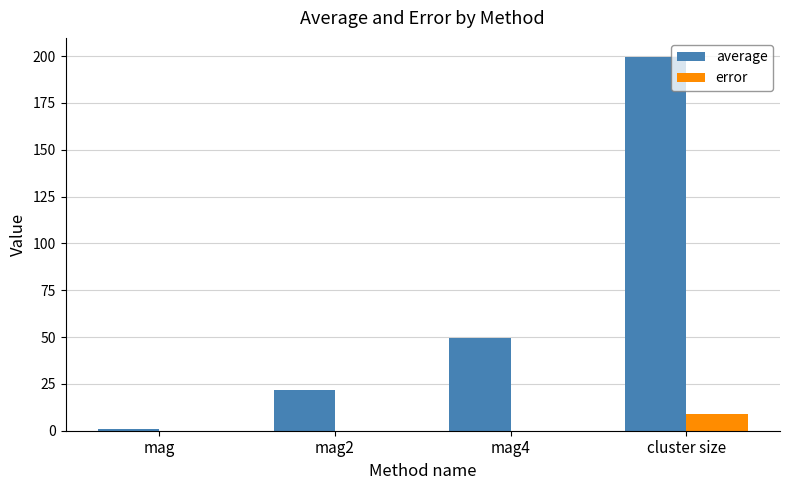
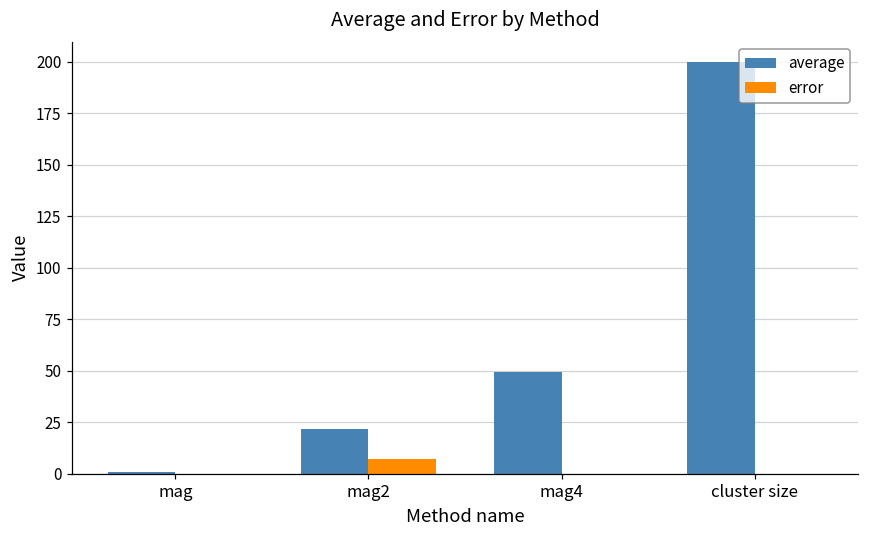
  {
    "average": {
      "mag2": 22,
      "mag4": 49,
      "cluster size": 200
    },
    "error": {
-     "mag2": 0,
-     "cluster size": 9
+     "mag2": 7,
+     "cluster size": 0
    }
  }
